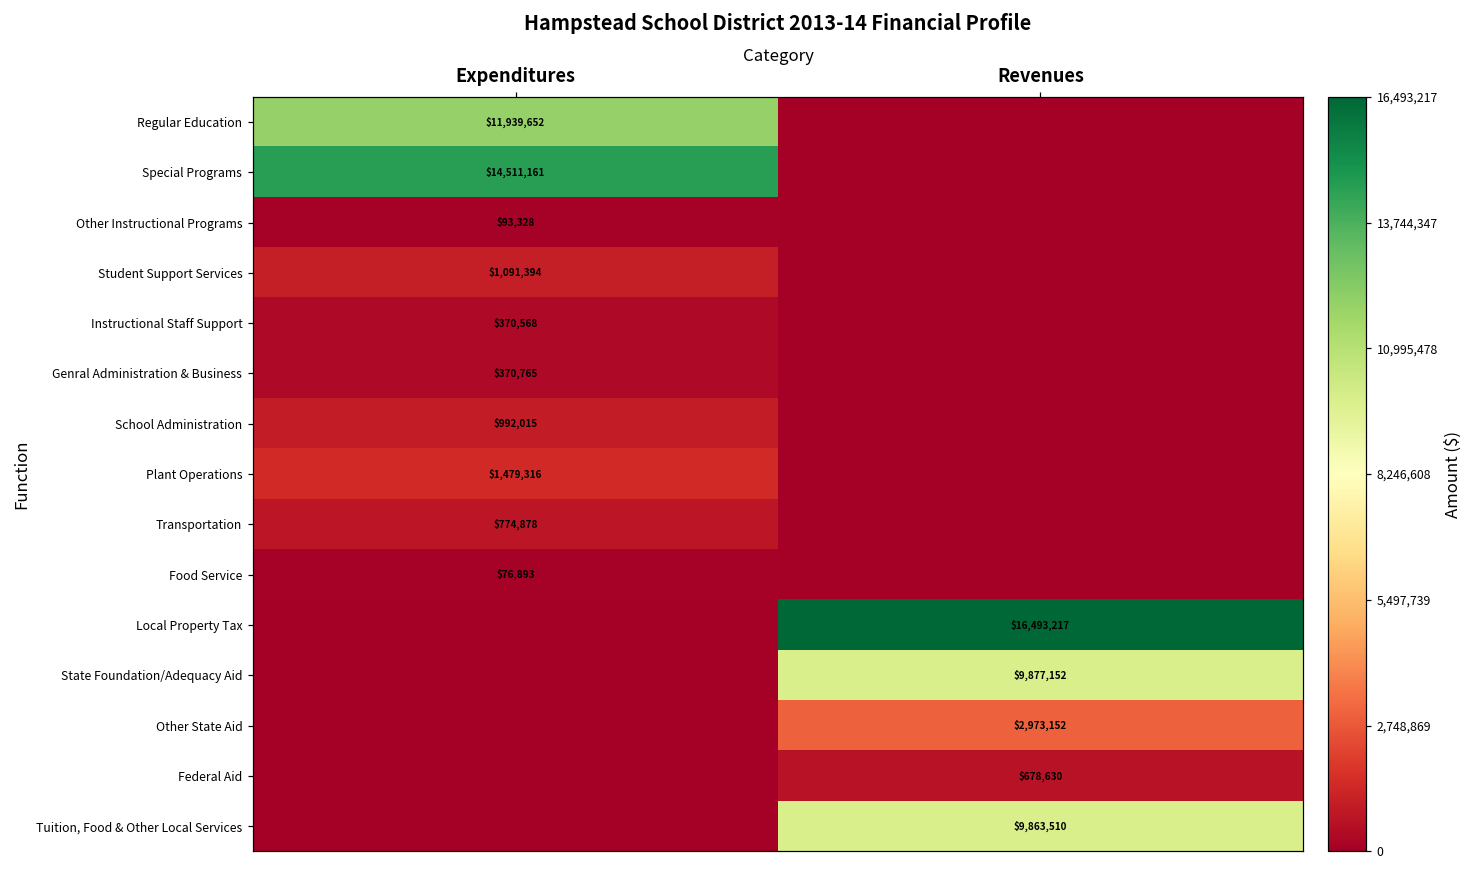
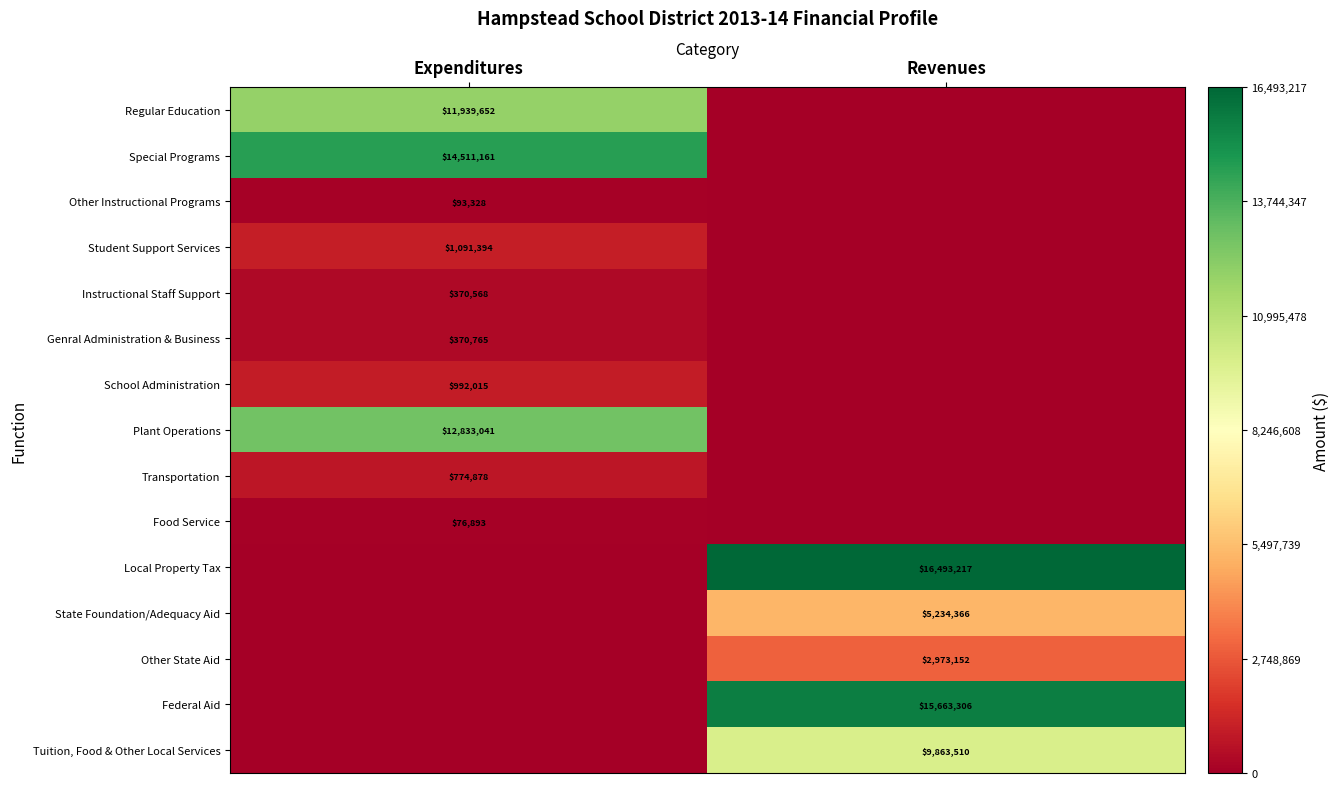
  {
    "Regular Education": {
      "Expenditures": "$11,939,652"
    },
    "Special Programs": {
      "Expenditures": "$14,511,161"
    },
    "Other Instructional Programs": {
      "Expenditures": "$93,328"
    },
    "Student Support Services": {
      "Expenditures": "$1,091,394"
    },
    "Instructional Staff Support": {
      "Expenditures": "$370,568"
    },
    "Genral Administration & Business": {
      "Expenditures": "$370,765"
    },
    "School Administration": {
      "Expenditures": "$992,015"
    },
    "Plant Operations": {
-     "Expenditures": "$1,479,316"
+     "Expenditures": "$12,833,041"
    },
    "Transportation": {
      "Expenditures": "$774,878"
    },
    "Food Service": {
      "Expenditures": "$76,893"
    },
    "Local Property Tax": {
      "Revenues": "$16,493,217"
    },
    "State Foundation/Adequacy Aid": {
-     "Revenues": "$9,877,152"
+     "Revenues": "$5,234,366"
    },
    "Other State Aid": {
      "Revenues": "$2,973,152"
    },
    "Federal Aid": {
-     "Revenues": "$678,630"
+     "Revenues": "$15,663,306"
    },
    "Tuition, Food & Other Local Services": {
      "Revenues": "$9,863,510"
    }
  }
